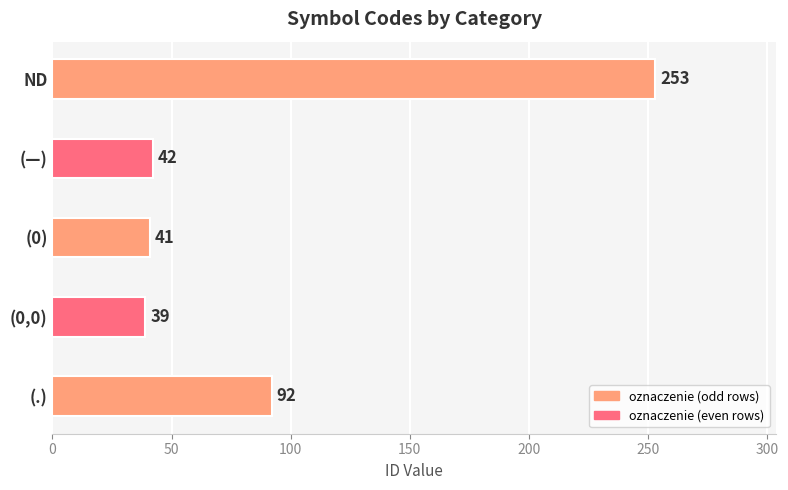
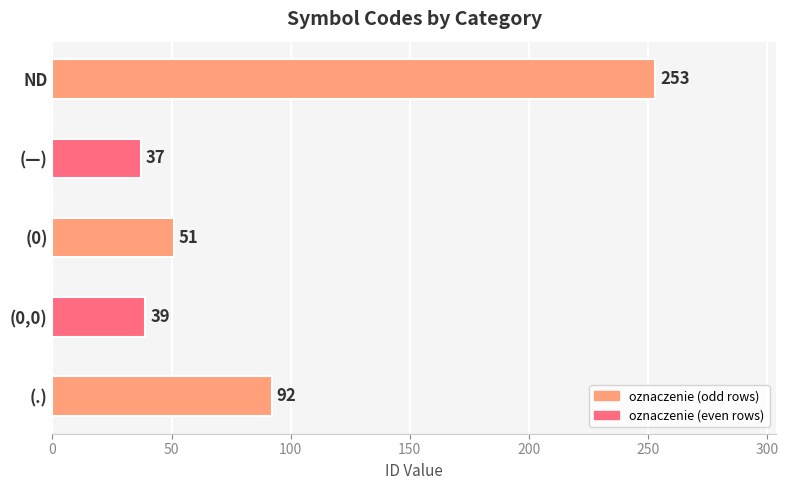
  {
    "ND": 253,
-   "(—)": 42,
-   "(0)": 41,
+   "(—)": 37,
+   "(0)": 51,
    "(0,0)": 39,
    "(.)": 92
  }
